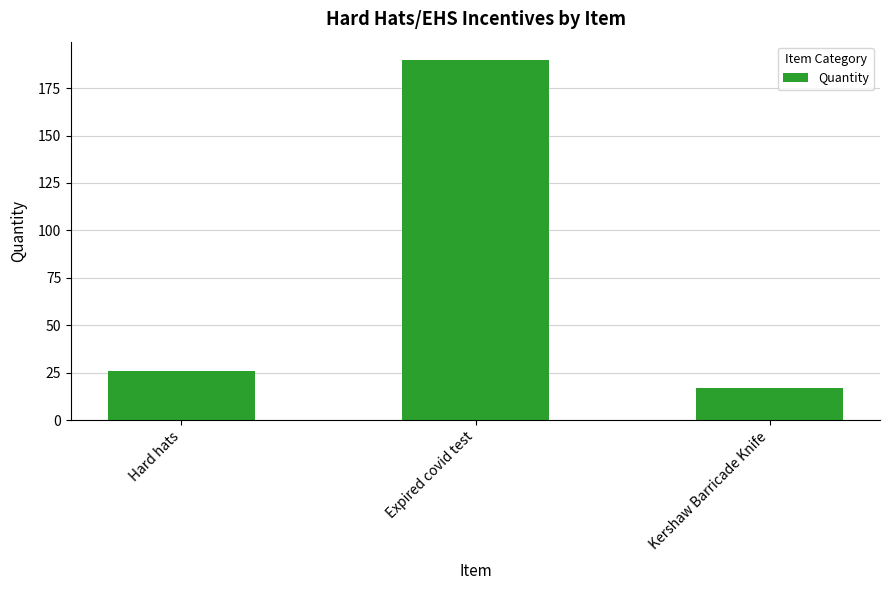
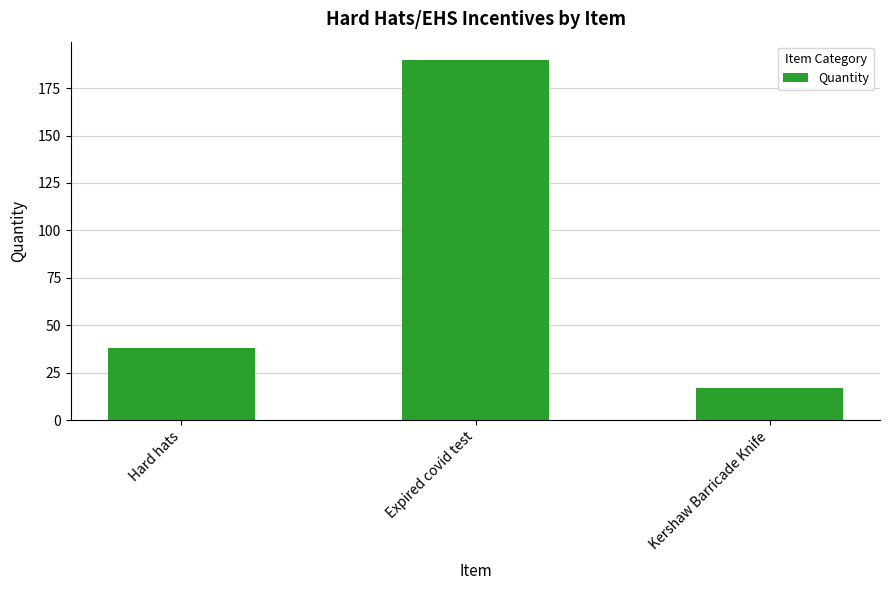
  {
-   "Hard hats": 26,
+   "Hard hats": 38,
    "Expired covid test": 190,
    "Kershaw Barricade Knife": 17
  }
